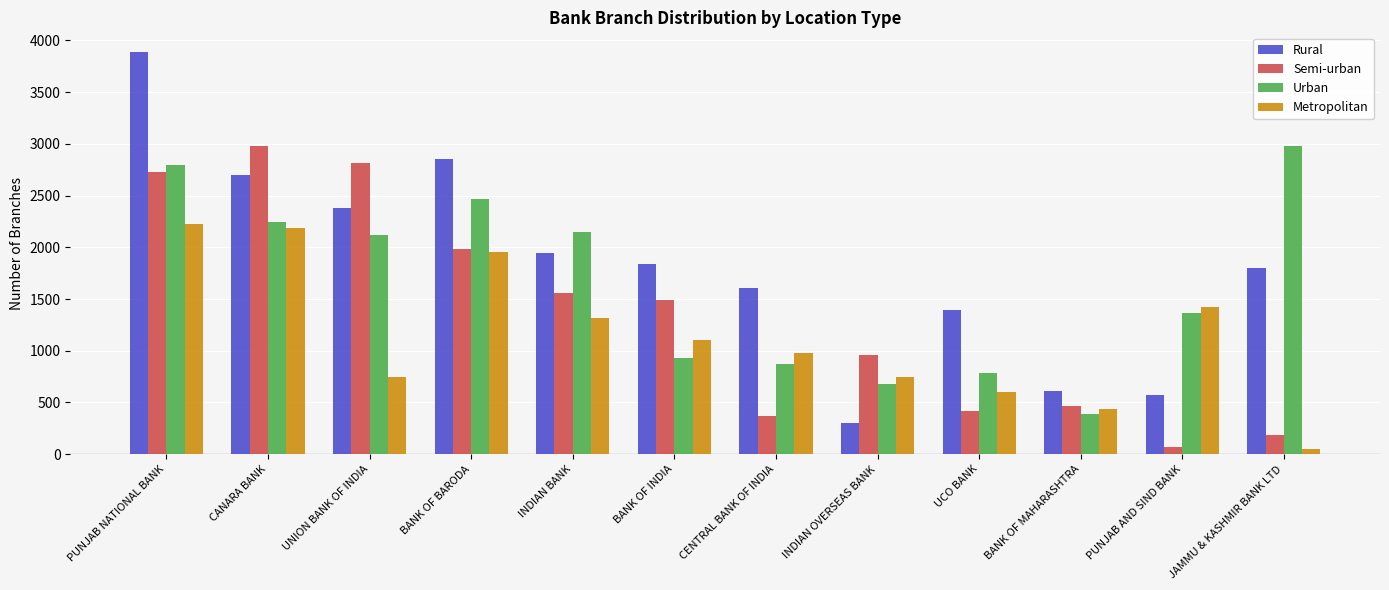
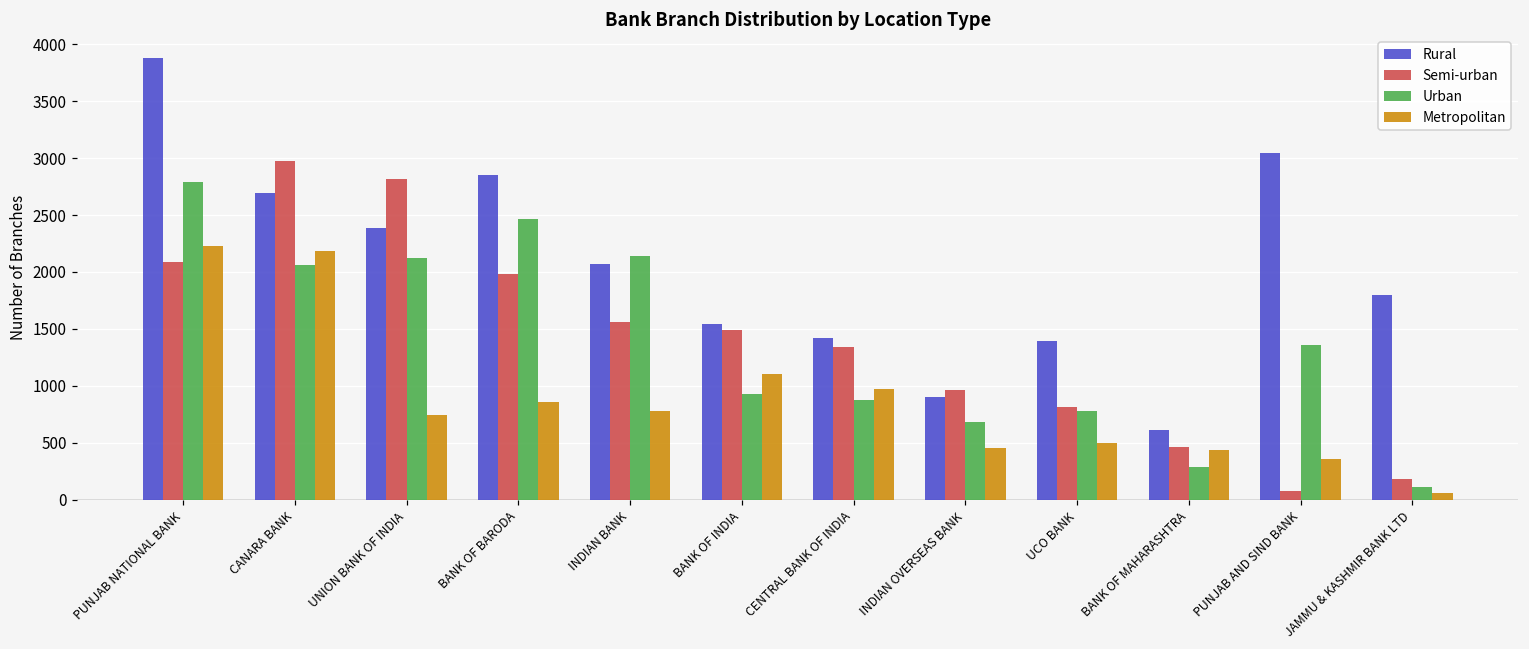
  {
    "Rural": {
      "PUNJAB NATIONAL BANK": 3880,
      "CANARA BANK": 2700,
      "UNION BANK OF INDIA": 2380,
      "BANK OF BARODA": 2850,
-     "INDIAN BANK": 1940,
-     "BANK OF INDIA": 1840,
-     "CENTRAL BANK OF INDIA": 1610,
-     "INDIAN OVERSEAS BANK": 300,
+     "INDIAN BANK": 2070,
+     "BANK OF INDIA": 1540,
+     "CENTRAL BANK OF INDIA": 1420,
+     "INDIAN OVERSEAS BANK": 900,
      "UCO BANK": 1390,
      "BANK OF MAHARASHTRA": 610,
-     "PUNJAB AND SIND BANK": 570,
+     "PUNJAB AND SIND BANK": 3040,
      "JAMMU & KASHMIR BANK LTD": 1800
    },
    "Semi-urban": {
-     "PUNJAB NATIONAL BANK": 2730,
+     "PUNJAB NATIONAL BANK": 2090,
      "CANARA BANK": 2970,
      "UNION BANK OF INDIA": 2810,
      "BANK OF BARODA": 1980,
      "INDIAN BANK": 1560,
      "BANK OF INDIA": 1490,
-     "CENTRAL BANK OF INDIA": 370,
+     "CENTRAL BANK OF INDIA": 1340,
      "INDIAN OVERSEAS BANK": 960,
-     "UCO BANK": 420,
+     "UCO BANK": 820,
      "BANK OF MAHARASHTRA": 460,
      "PUNJAB AND SIND BANK": 70,
      "JAMMU & KASHMIR BANK LTD": 180
    },
    "Urban": {
      "PUNJAB NATIONAL BANK": 2790,
-     "CANARA BANK": 2240,
+     "CANARA BANK": 2060,
      "UNION BANK OF INDIA": 2120,
      "BANK OF BARODA": 2460,
      "INDIAN BANK": 2140,
      "BANK OF INDIA": 930,
      "CENTRAL BANK OF INDIA": 880,
      "INDIAN OVERSEAS BANK": 680,
      "UCO BANK": 780,
-     "BANK OF MAHARASHTRA": 390,
+     "BANK OF MAHARASHTRA": 280,
      "PUNJAB AND SIND BANK": 1360,
-     "JAMMU & KASHMIR BANK LTD": 2980
+     "JAMMU & KASHMIR BANK LTD": 110
    },
    "Metropolitan": {
      "PUNJAB NATIONAL BANK": 2230,
      "CANARA BANK": 2190,
      "UNION BANK OF INDIA": 740,
-     "BANK OF BARODA": 1950,
-     "INDIAN BANK": 1310,
+     "BANK OF BARODA": 860,
+     "INDIAN BANK": 780,
      "BANK OF INDIA": 1110,
      "CENTRAL BANK OF INDIA": 980,
-     "INDIAN OVERSEAS BANK": 740,
-     "UCO BANK": 600,
+     "INDIAN OVERSEAS BANK": 460,
+     "UCO BANK": 500,
      "BANK OF MAHARASHTRA": 440,
-     "PUNJAB AND SIND BANK": 1430,
+     "PUNJAB AND SIND BANK": 360,
      "JAMMU & KASHMIR BANK LTD": 60
    }
  }
